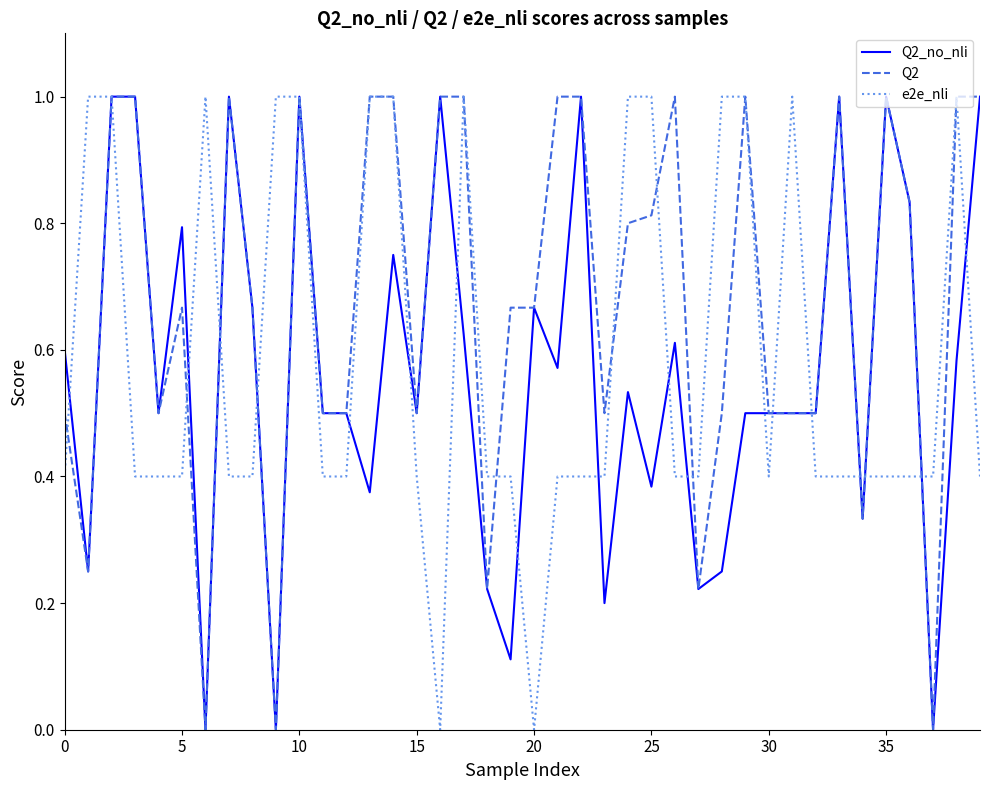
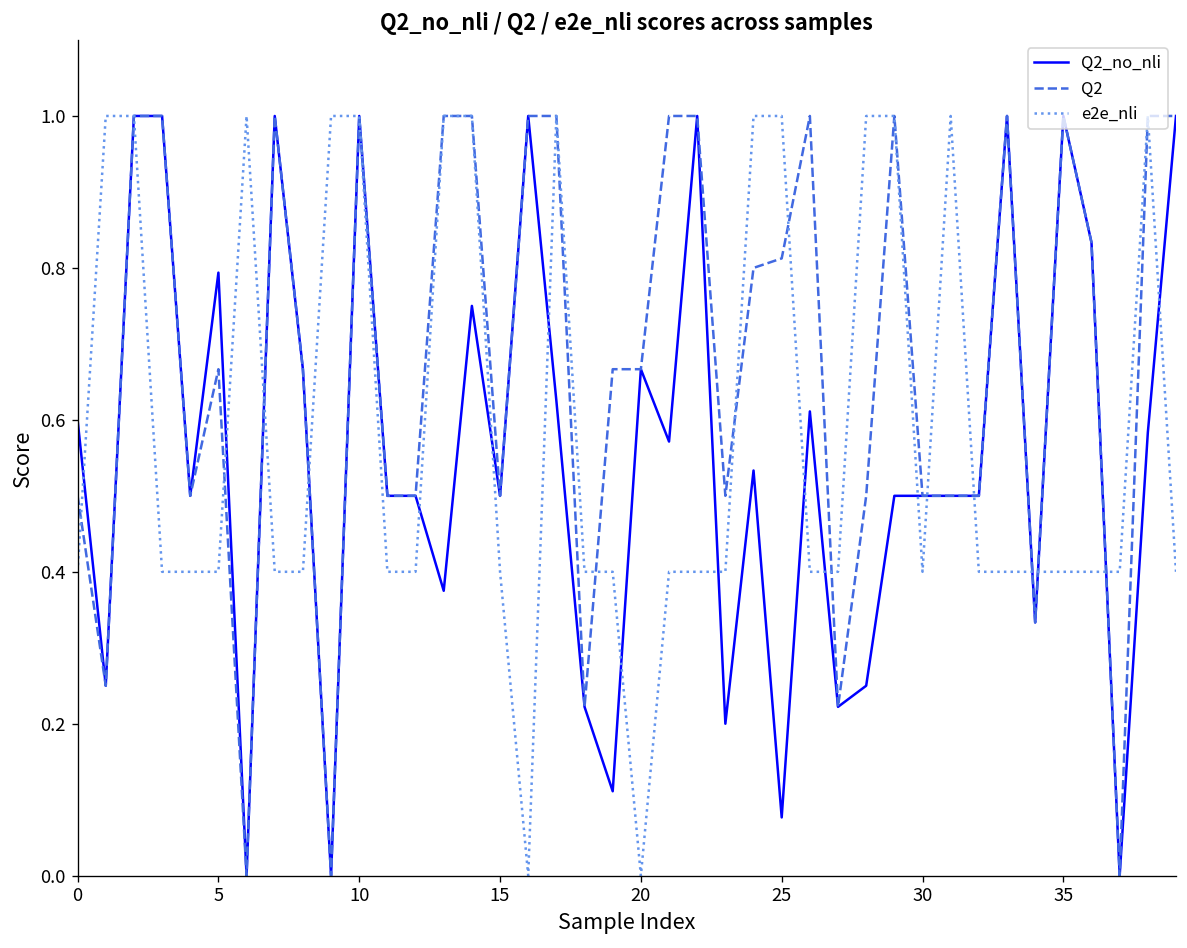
  {
    "Q2_no_nli": {
      "0": 0.60,
      "5": 0.79,
-     "25": 0.38
+     "25": 0.08
    }
  }
